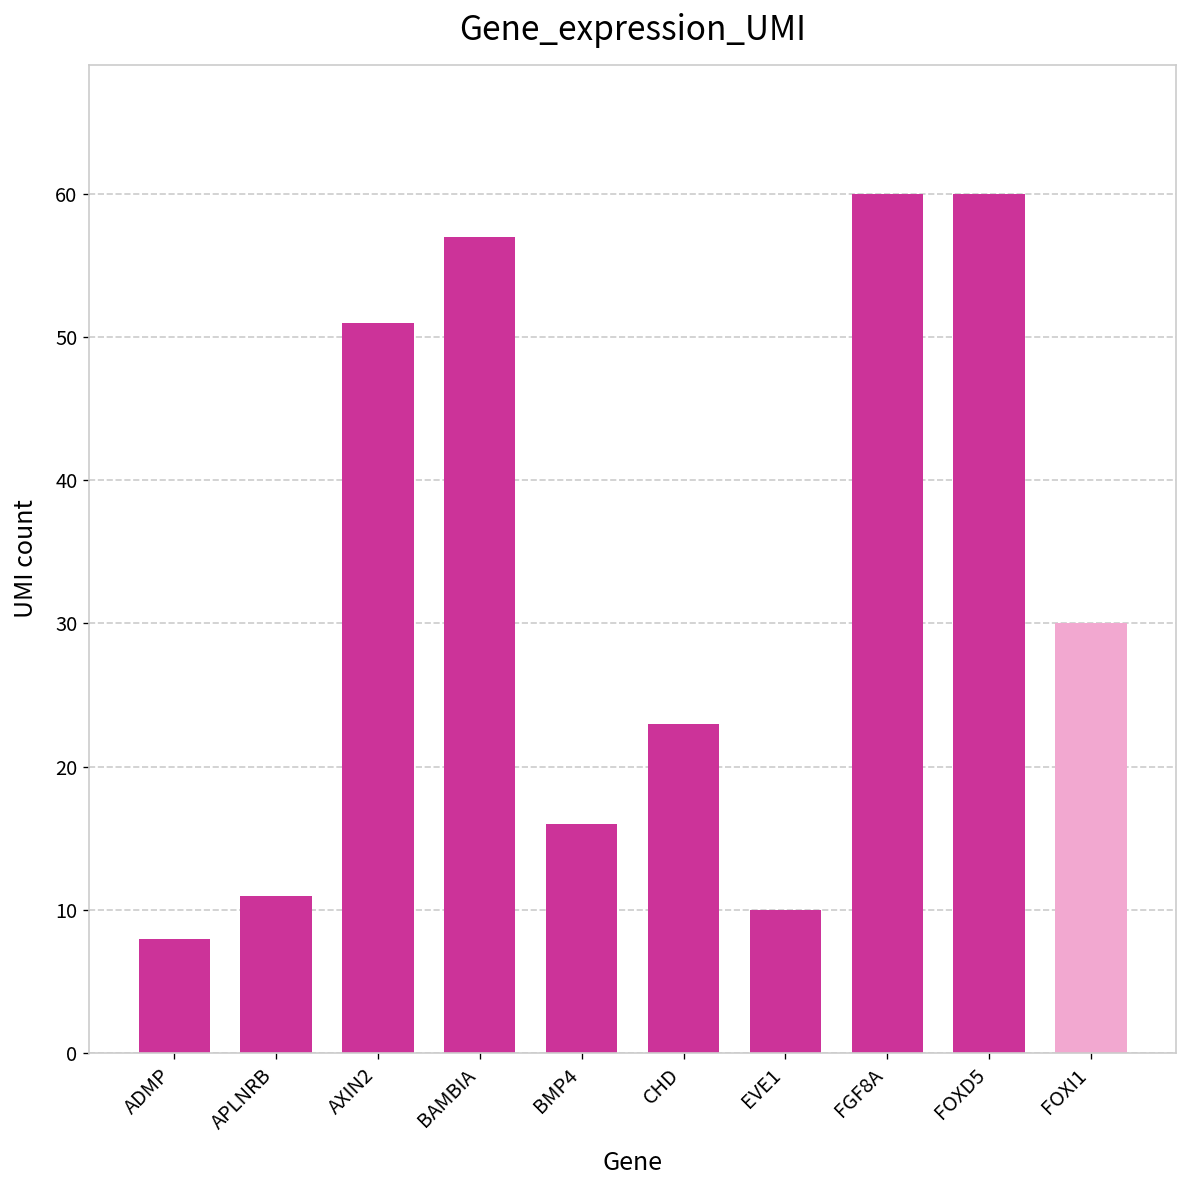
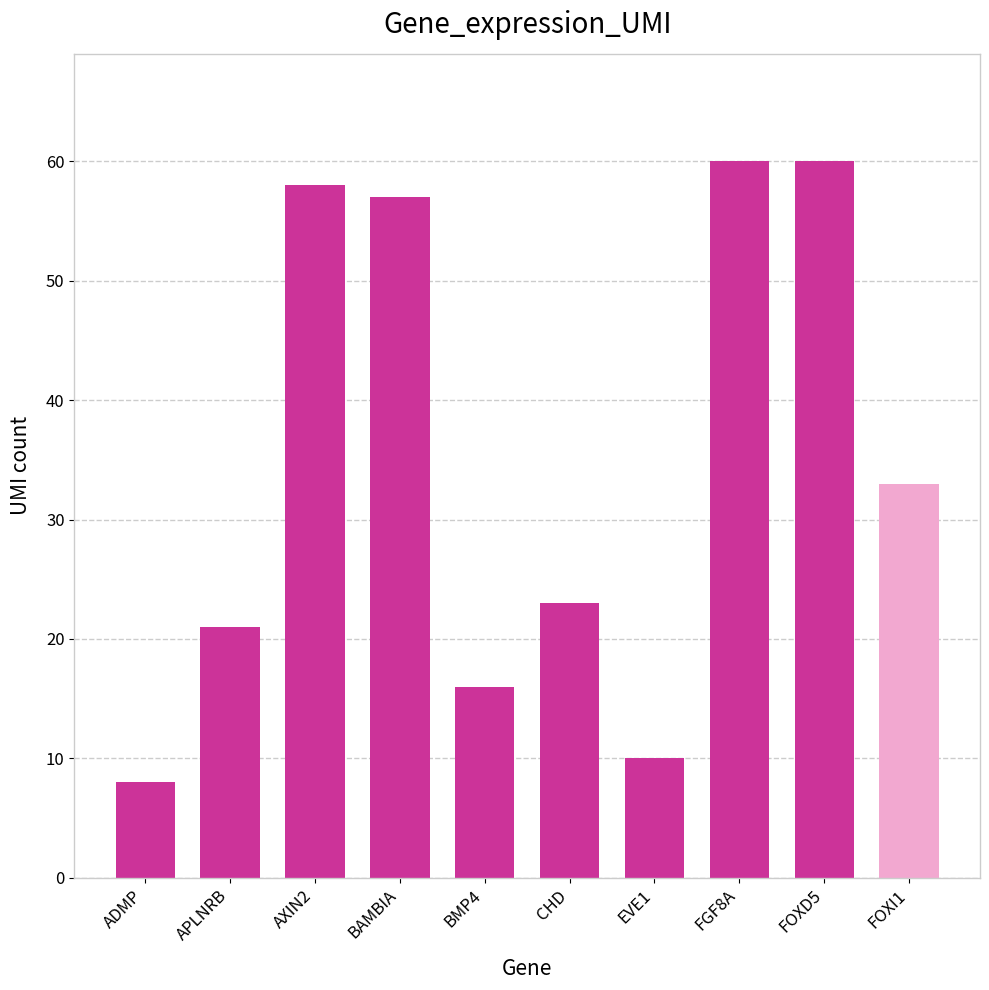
  {
    "ADMP": 8,
-   "APLNRB": 11,
-   "AXIN2": 51,
+   "APLNRB": 21,
+   "AXIN2": 58,
    "BAMBIA": 57,
    "BMP4": 16,
    "CHD": 23,
    "EVE1": 10,
    "FGF8A": 60,
    "FOXD5": 60,
-   "FOXI1": 30
+   "FOXI1": 33
  }
